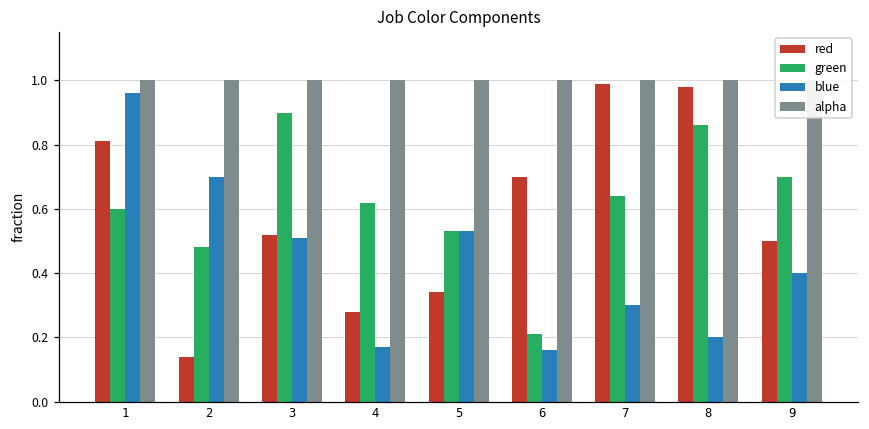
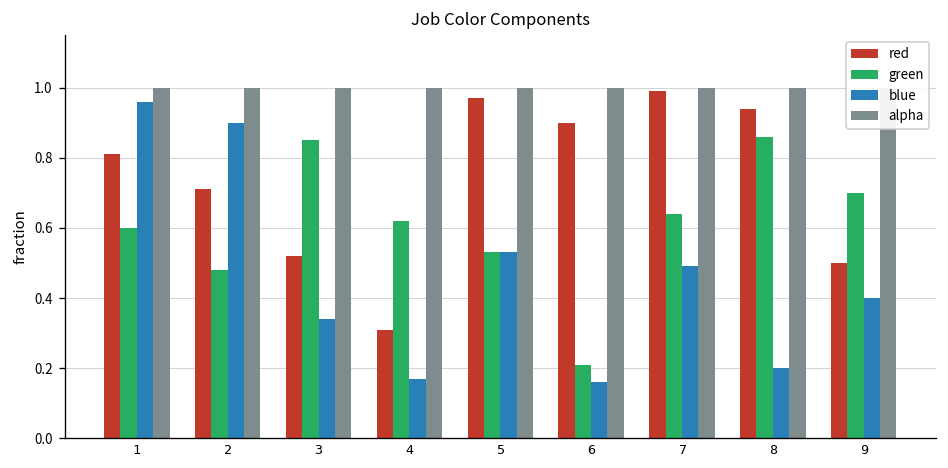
  {
    "red": {
      "1": 0.81,
-     "2": 0.14,
+     "2": 0.71,
      "3": 0.52,
-     "4": 0.28,
-     "5": 0.34,
-     "6": 0.7,
+     "4": 0.31,
+     "5": 0.97,
+     "6": 0.9,
      "7": 0.99,
-     "8": 0.98,
+     "8": 0.94,
      "9": 0.50
    },
    "green": {
      "1": 0.60,
      "2": 0.48,
-     "3": 0.90,
+     "3": 0.85,
      "4": 0.62,
      "5": 0.53,
      "6": 0.21,
      "7": 0.64,
      "8": 0.86,
      "9": 0.70
    },
    "blue": {
      "1": 0.96,
-     "2": 0.7,
-     "3": 0.51,
+     "2": 0.9,
+     "3": 0.34,
      "4": 0.17,
      "5": 0.53,
      "6": 0.16,
-     "7": 0.30,
+     "7": 0.49,
      "8": 0.20,
      "9": 0.40
    },
    "alpha": {
      "1": 1.00,
      "2": 1.00,
      "3": 1.00,
      "4": 1.00,
      "5": 1.00,
      "6": 1.00,
      "7": 1.00,
      "8": 1.00
    }
  }
